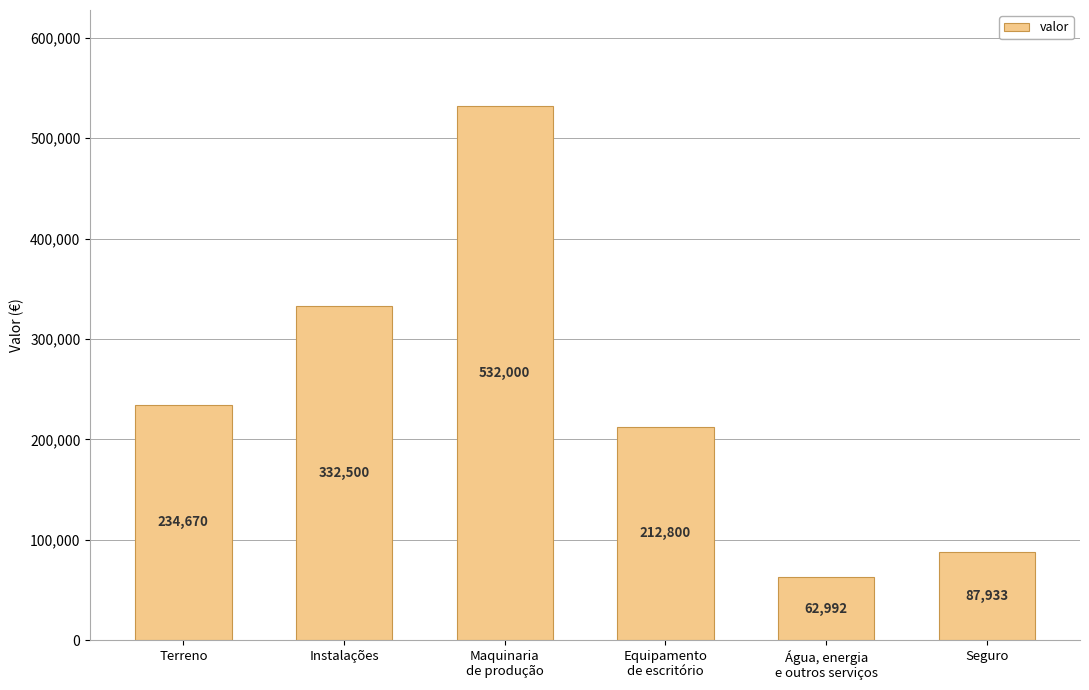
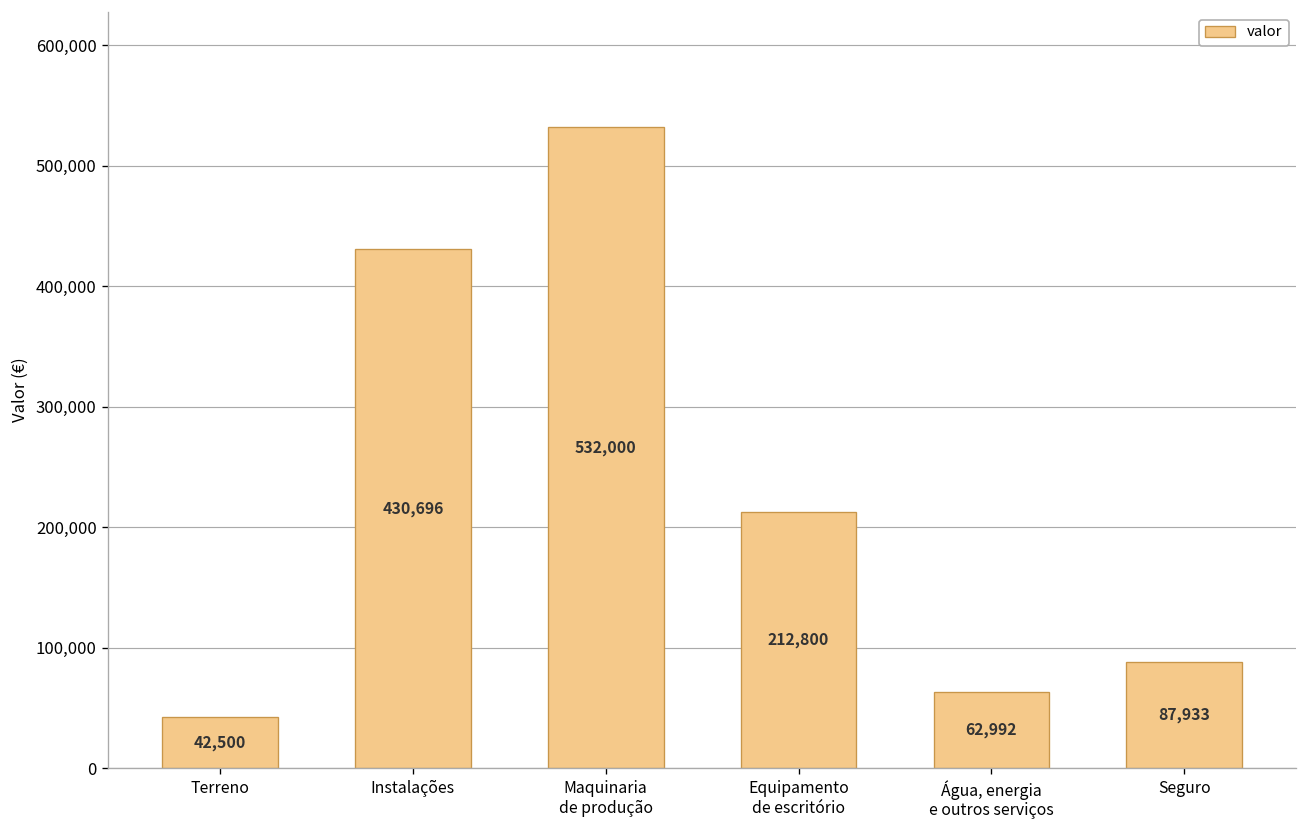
  {
-   "Terreno": "234,670",
-   "Instalações": "332,500",
+   "Terreno": "42,500",
+   "Instalações": "430,696",
    "Maquinaria de produção": "532,000",
    "Equipamento de escritório": "212,800",
    "Água, energia e outros serviços": "62,992",
    "Seguro": "87,933"
  }
